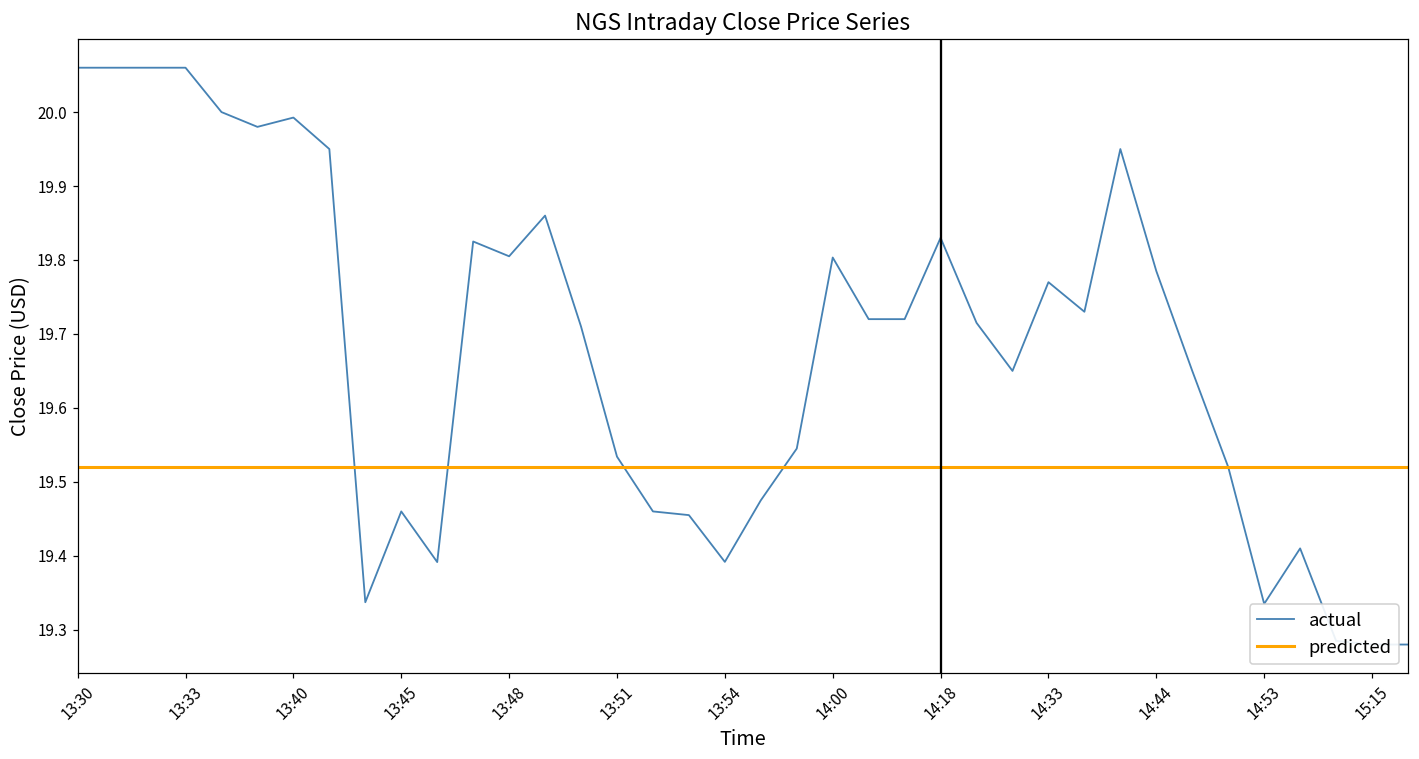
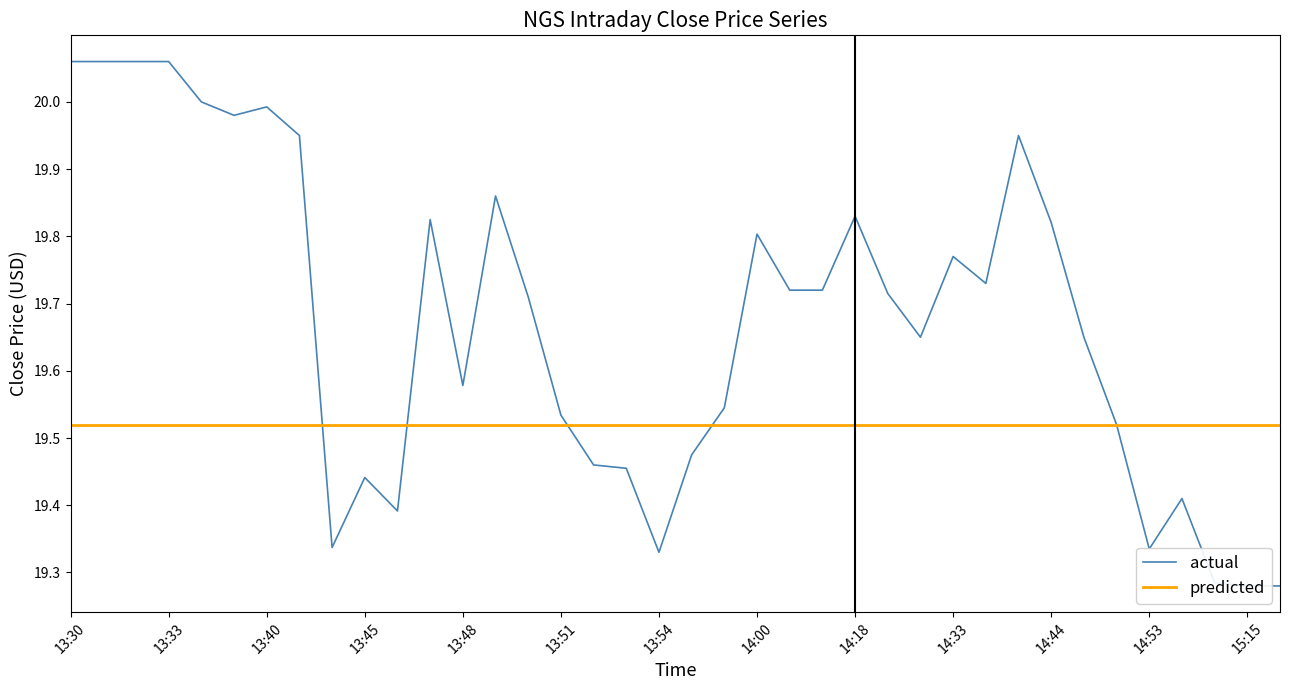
  {
    "actual": {
      "13:30": 20.06,
      "13:33": 20.06,
      "13:40": 19.99,
-     "13:45": 19.46,
-     "13:48": 19.81,
+     "13:45": 19.44,
+     "13:48": 19.58,
      "13:51": 19.53,
-     "13:54": 19.39,
+     "13:54": 19.33,
      "14:00": 19.80,
      "14:18": 19.83,
      "14:33": 19.77,
-     "14:44": 19.78
+     "14:44": 19.82
    },
    "predicted": {
      "13:30": 19.52,
      "13:33": 19.52,
      "13:40": 19.52,
      "13:45": 19.52,
      "13:48": 19.52,
      "13:51": 19.52,
      "13:54": 19.52,
      "14:00": 19.52,
      "14:18": 19.52,
      "14:33": 19.52,
      "14:44": 19.52,
      "14:53": 19.52,
      "15:15": 19.52
    }
  }
